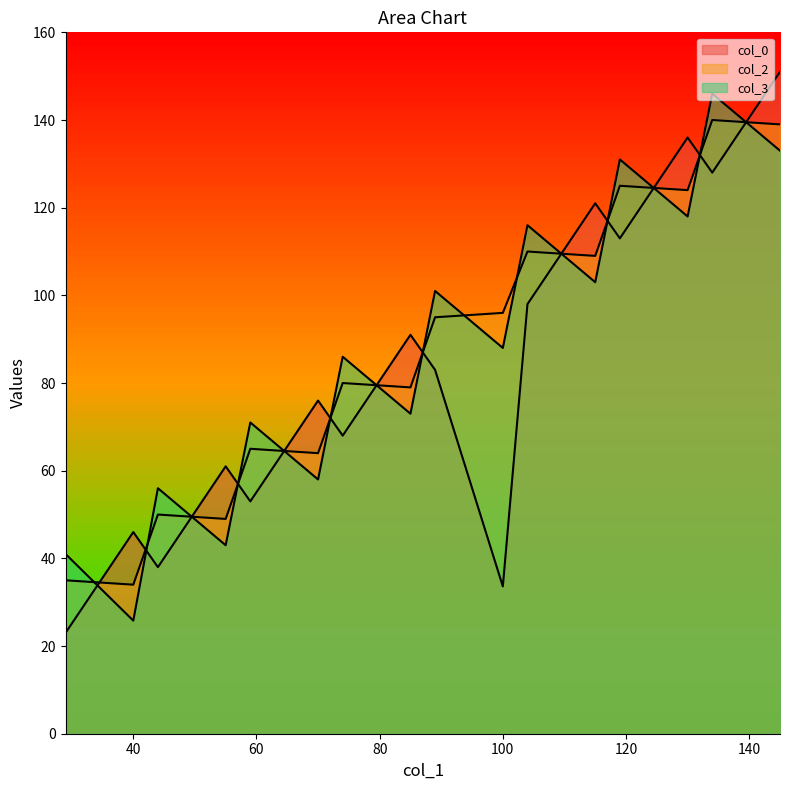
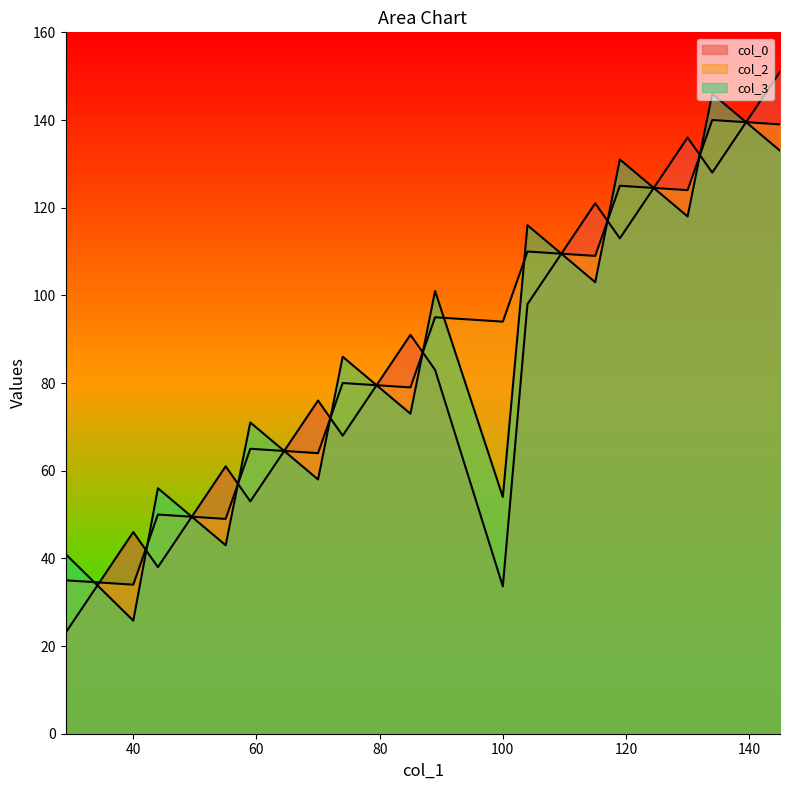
  {
    "col_0": {
      "40": 46,
      "100": 34
    },
    "col_2": {
      "40": 34,
-     "100": 96
+     "100": 94
    },
    "col_3": {
      "40": 26,
-     "100": 88
+     "100": 54
    }
  }
